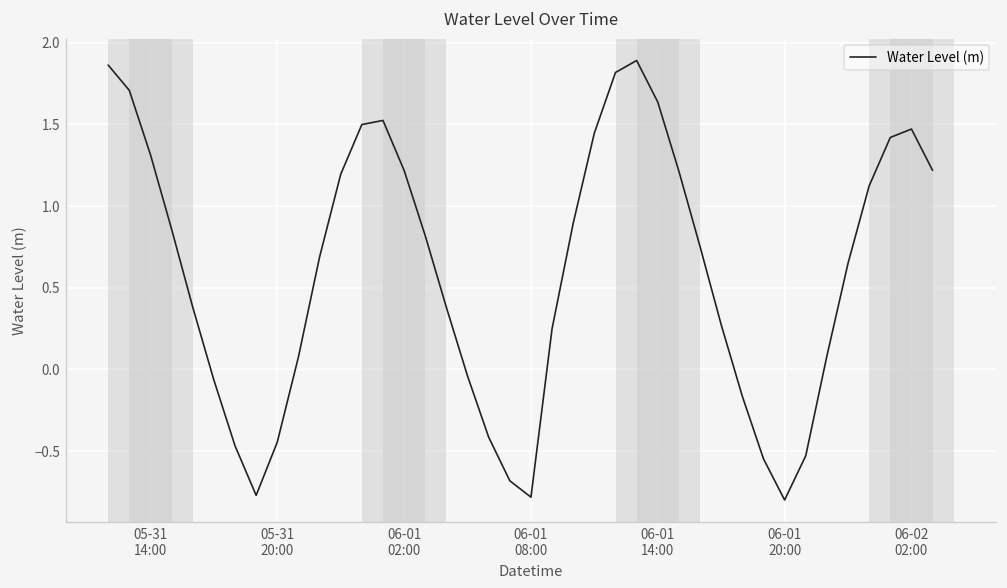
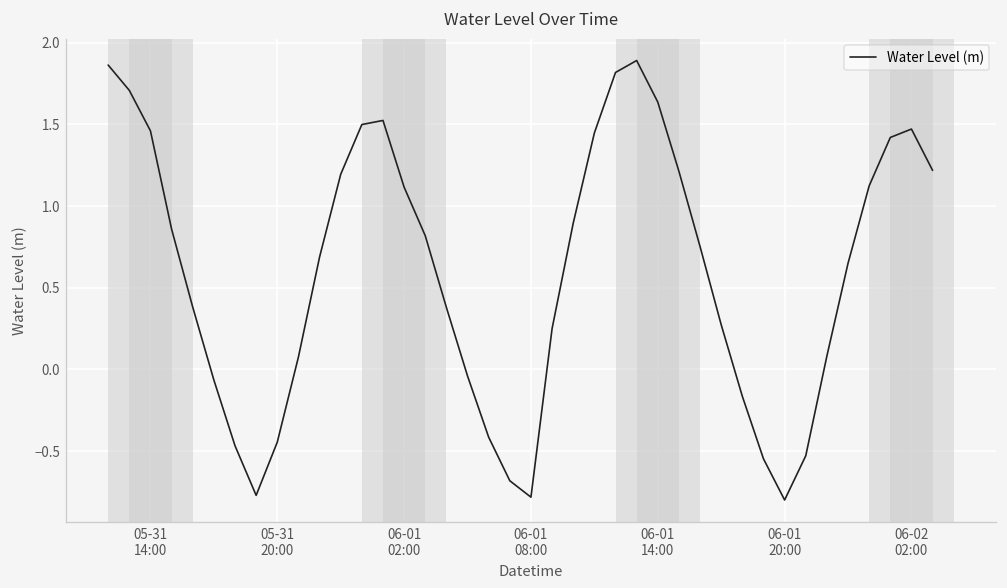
  {
-   "05-31 14:00": 1.31,
+   "05-31 14:00": 1.46,
    "05-31 20:00": -0.44,
-   "06-01 02:00": 1.22,
+   "06-01 02:00": 1.12,
    "06-01 08:00": -0.78,
    "06-01 14:00": 1.64,
    "06-01 20:00": -0.80,
    "06-02 02:00": 1.47
  }
